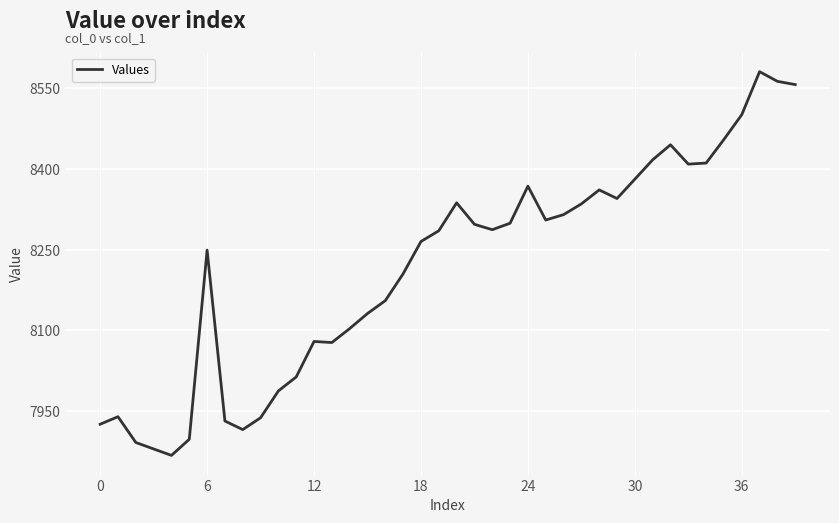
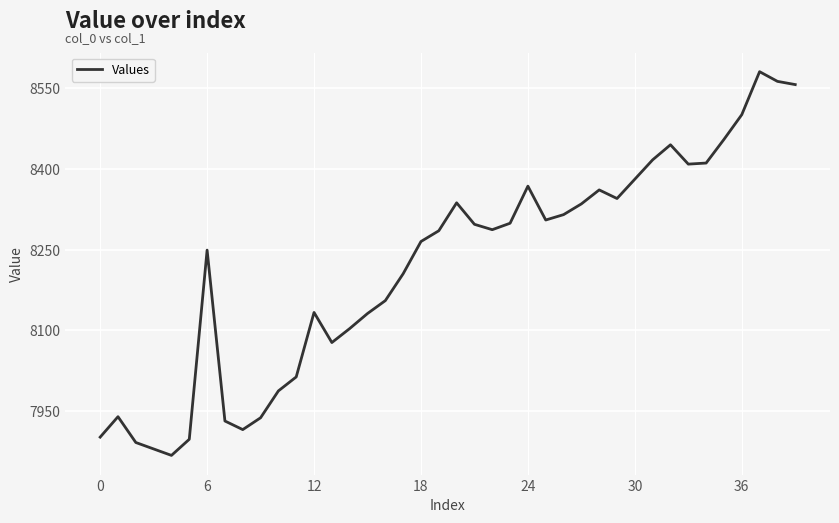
  {
-   "0": 7930,
+   "0": 7900,
    "6": 8250,
-   "12": 8080,
+   "12": 8130,
    "18": 8270,
    "24": 8370,
    "30": 8380,
    "36": 8500
  }
